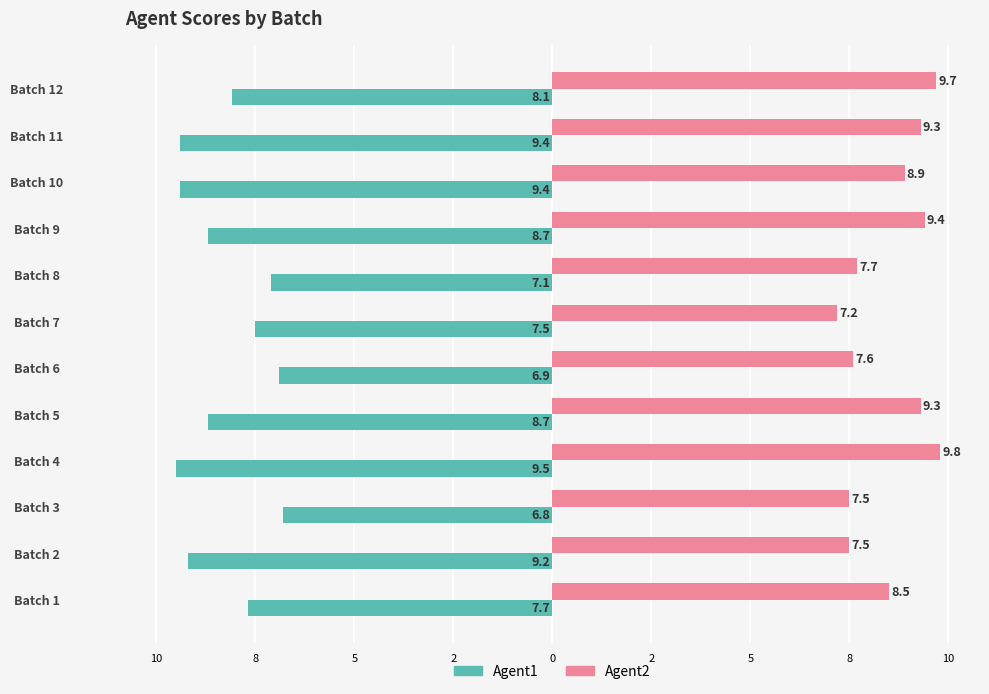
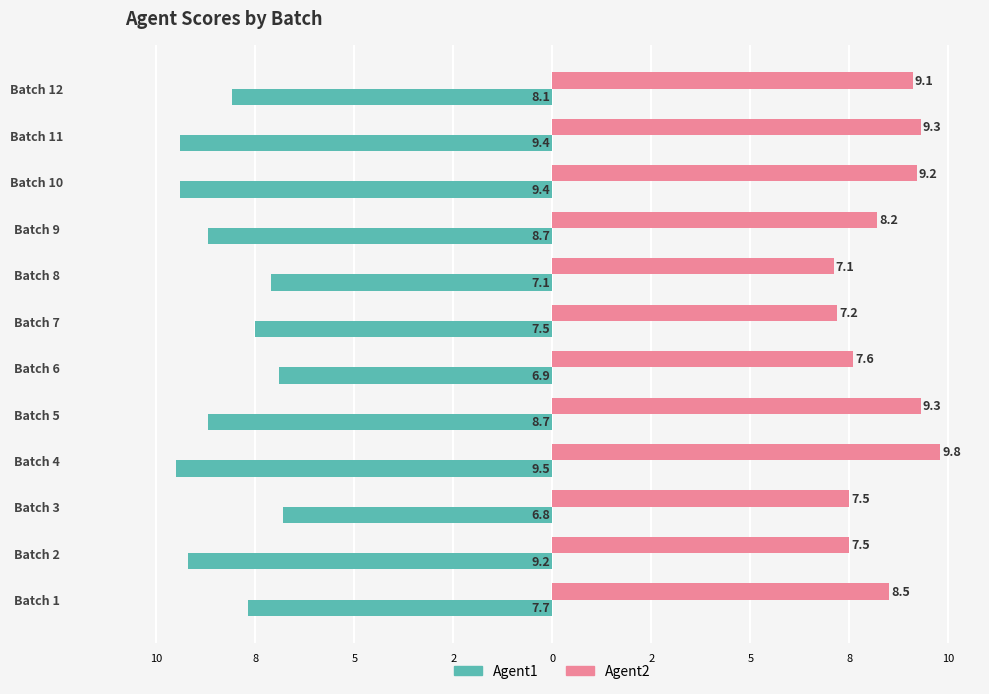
  {
    "Agent2": {
-     "Batch 12": 9.7,
+     "Batch 12": 9.1,
      "Batch 11": 9.3,
-     "Batch 10": 8.9,
-     "Batch 9": 9.4,
-     "Batch 8": 7.7,
+     "Batch 10": 9.2,
+     "Batch 9": 8.2,
+     "Batch 8": 7.1,
      "Batch 7": 7.2,
      "Batch 6": 7.6,
      "Batch 5": 9.3,
      "Batch 4": 9.8,
      "Batch 3": 7.5,
      "Batch 2": 7.5,
      "Batch 1": 8.5
    }
  }
